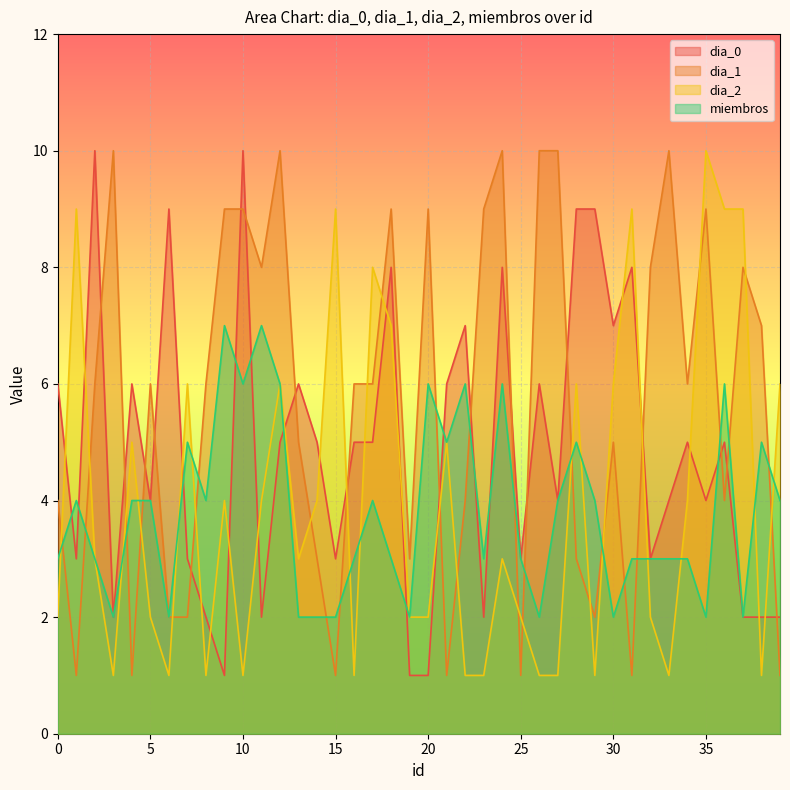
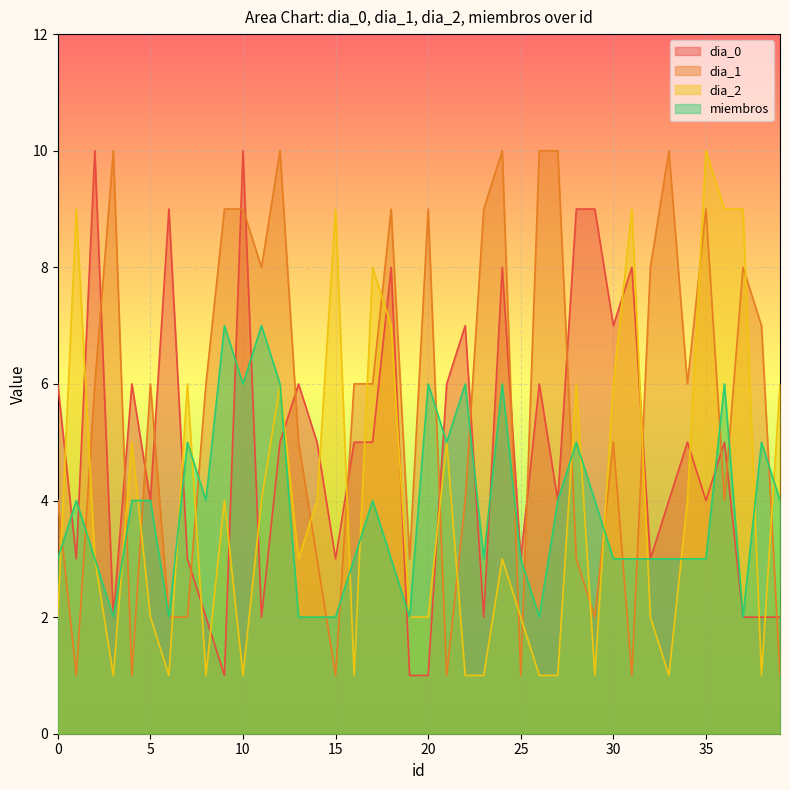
  {
    "miembros": {
      "0": 3,
      "10": 6,
      "15": 2,
      "20": 6,
-     "30": 2,
-     "35": 2
+     "30": 3,
+     "35": 3
    }
  }
